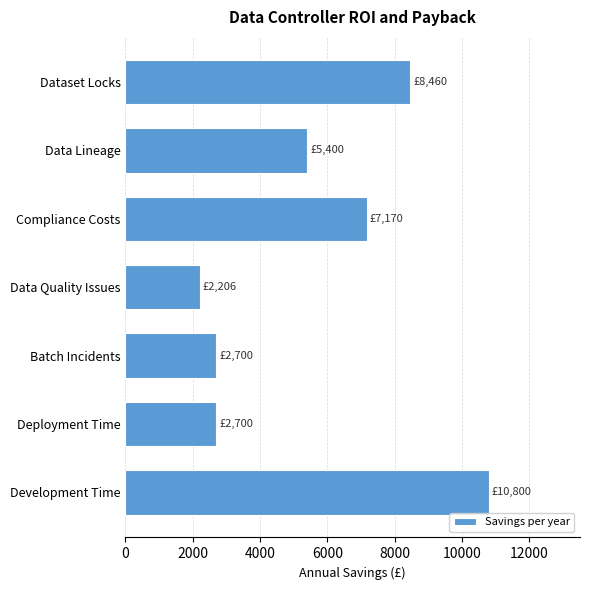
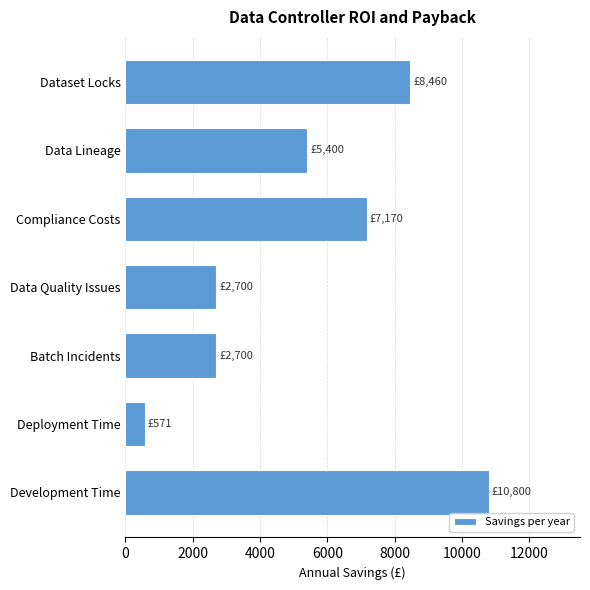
  {
    "Dataset Locks": "£8,460",
    "Data Lineage": "£5,400",
    "Compliance Costs": "£7,170",
-   "Data Quality Issues": "£2,206",
+   "Data Quality Issues": "£2,700",
    "Batch Incidents": "£2,700",
-   "Deployment Time": "£2,700",
+   "Deployment Time": "£571",
    "Development Time": "£10,800"
  }
